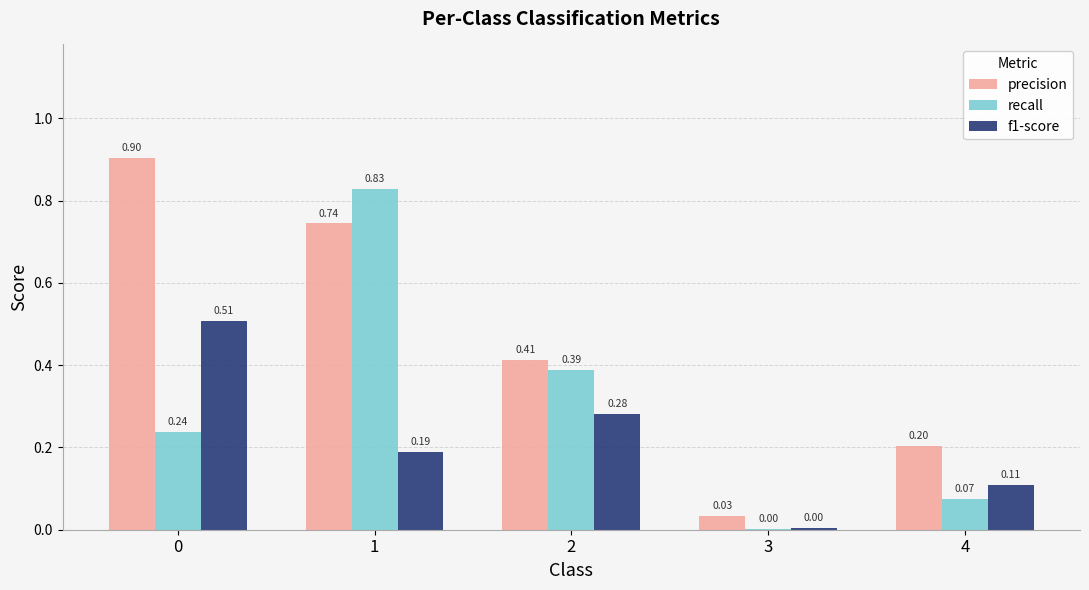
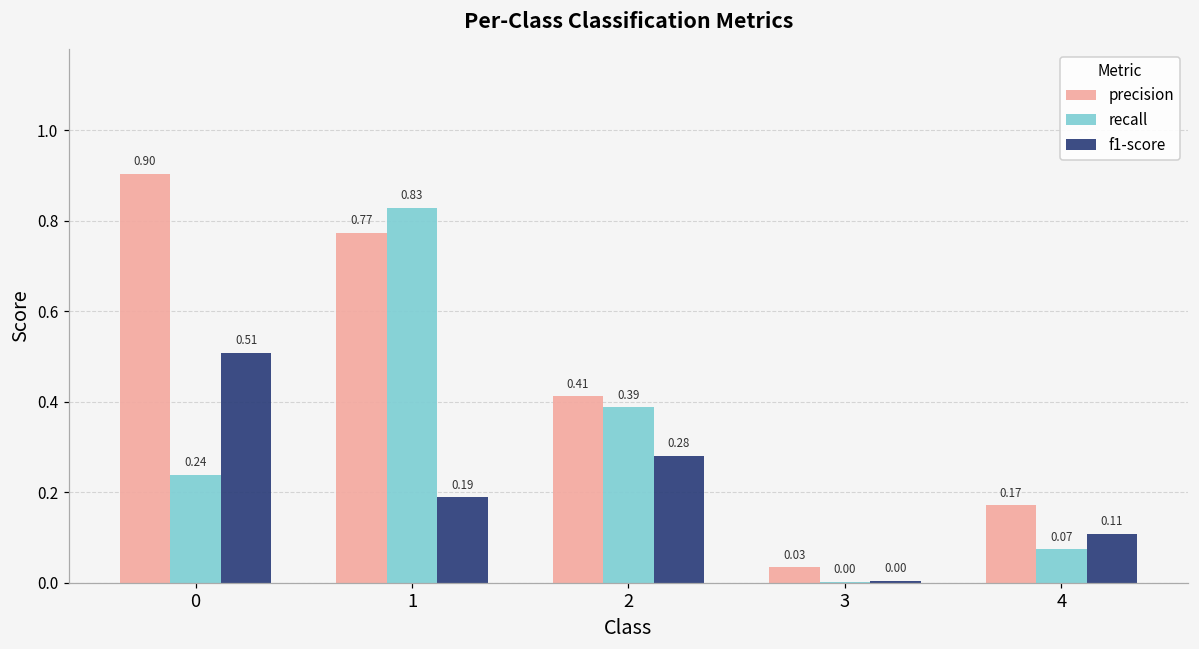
  {
    "precision": {
      "0": 0.90,
-     "1": 0.74,
+     "1": 0.77,
      "2": 0.41,
      "3": 0.03,
-     "4": 0.20
+     "4": 0.17
    },
    "recall": {
      "0": 0.24,
      "1": 0.83,
      "2": 0.39,
      "3": 0.00,
      "4": 0.07
    },
    "f1-score": {
      "0": 0.51,
      "1": 0.19,
      "2": 0.28,
      "3": 0.00,
      "4": 0.11
    }
  }
